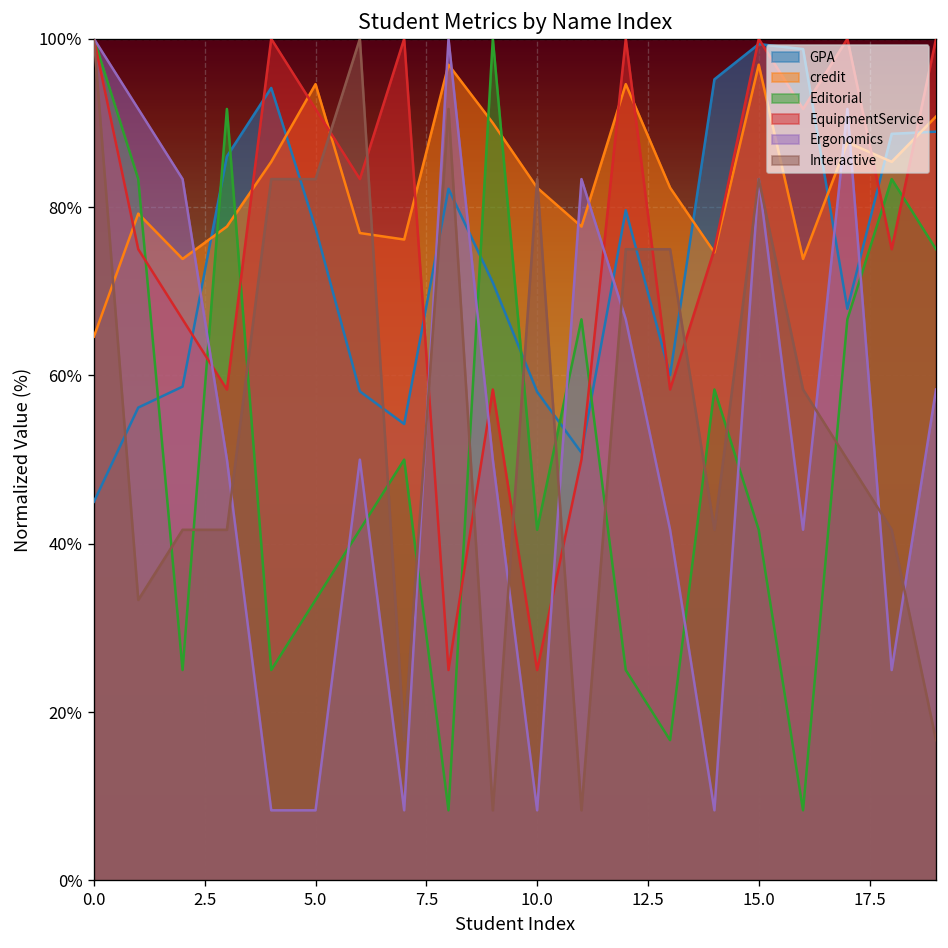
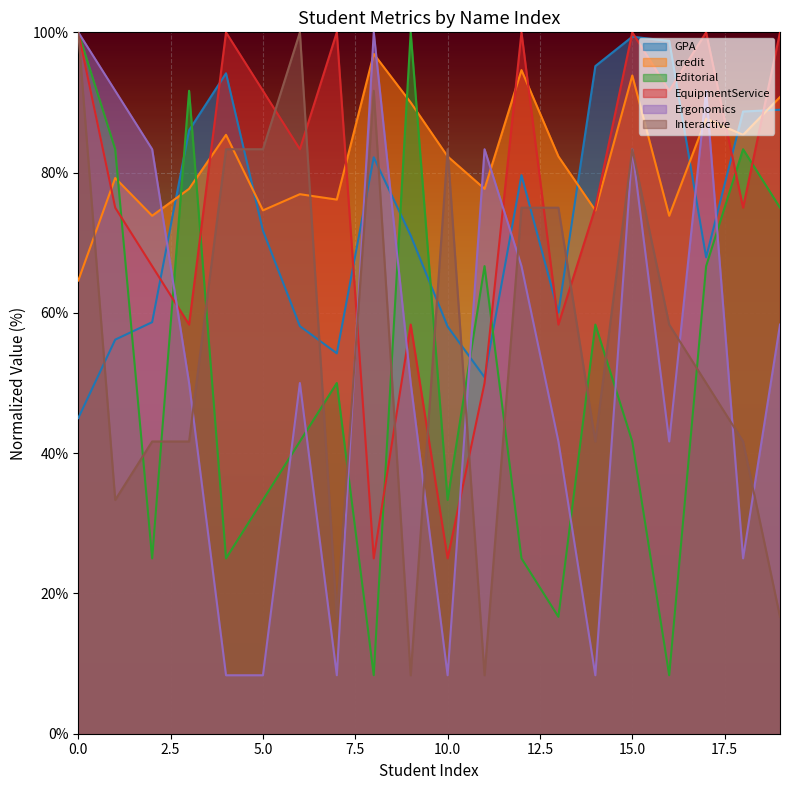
  {
    "GPA": {
      "0.0": "45%",
-     "5.0": "78%",
+     "5.0": "72%",
      "10.0": "58%",
      "15.0": "99%"
    },
    "credit": {
      "0.0": "65%",
-     "5.0": "95%",
+     "5.0": "75%",
      "10.0": "82%",
-     "15.0": "97%"
+     "15.0": "94%"
    },
    "Editorial": {
      "5.0": "33%",
-     "10.0": "42%",
+     "10.0": "33%",
      "15.0": "42%"
    },
    "EquipmentService": {
      "5.0": "92%",
      "10.0": "25%",
      "15.0": "100%"
    },
    "Ergonomics": {
      "5.0": "8%",
      "10.0": "8%"
    },
    "Interactive": {
      "5.0": "83%",
      "10.0": "83%"
    }
  }
